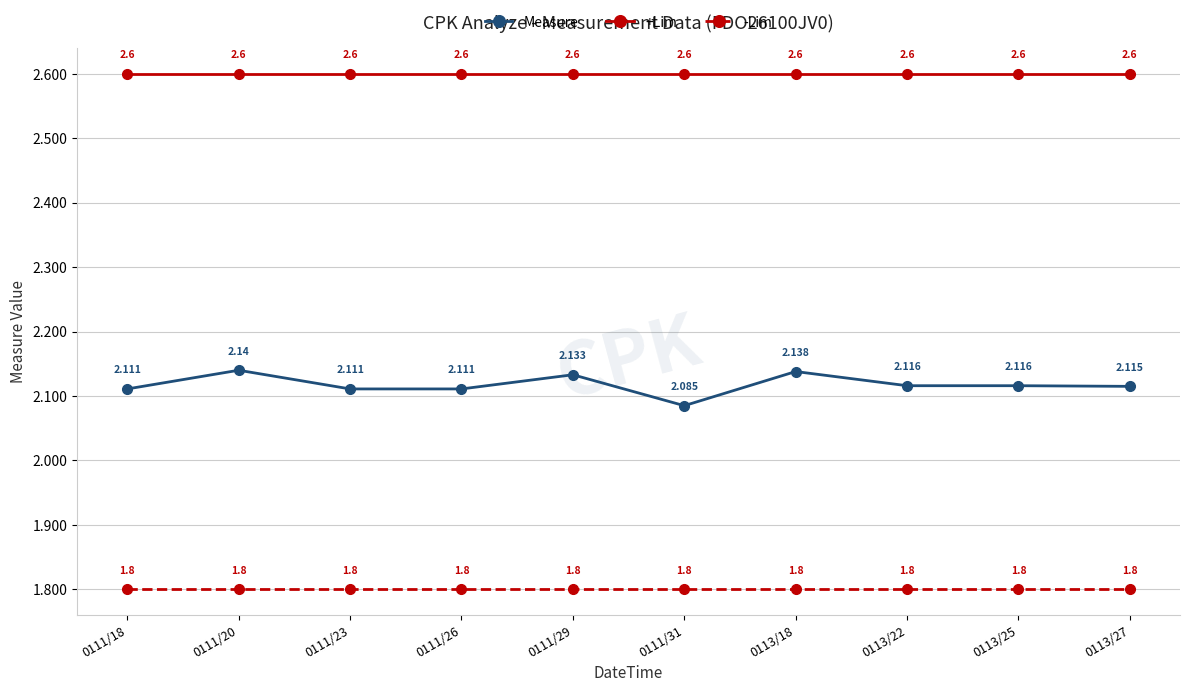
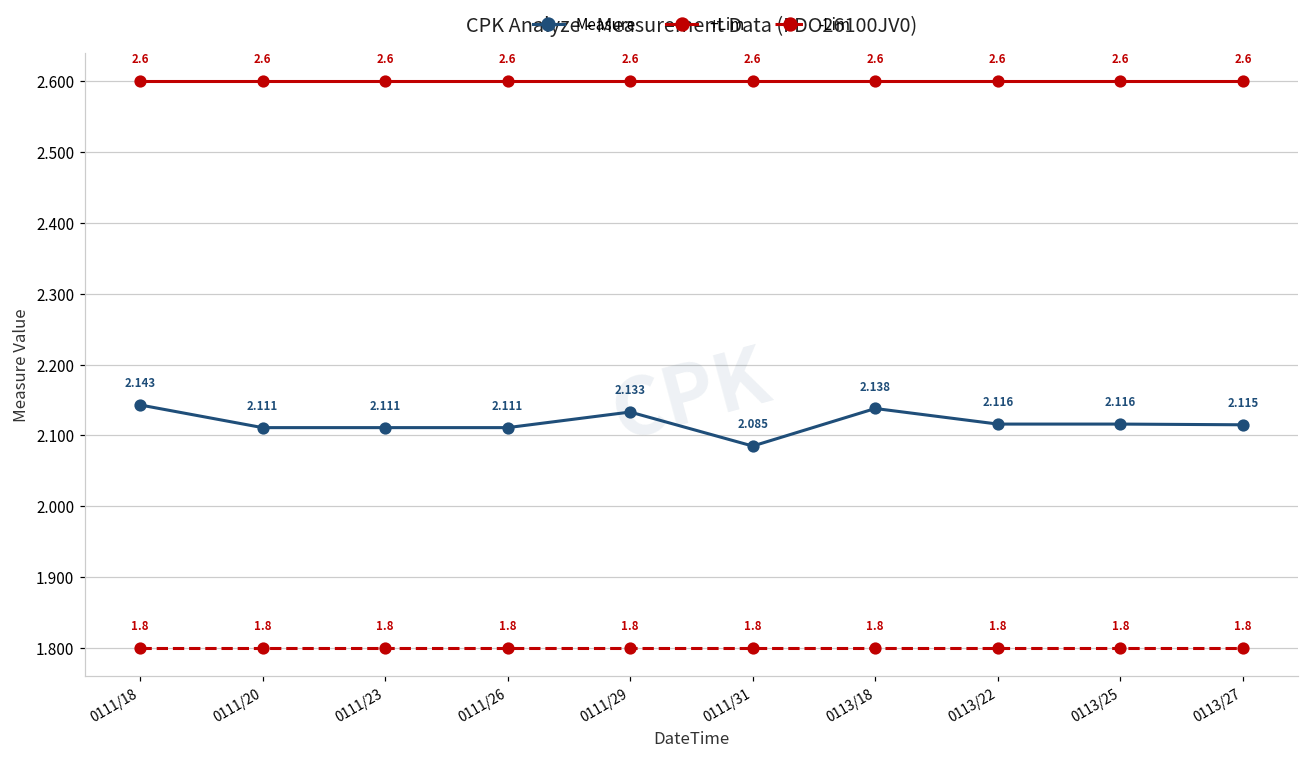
  {
    "Measure": {
-     "0111/18": 2.111,
-     "0111/20": 2.14,
+     "0111/18": 2.143,
+     "0111/20": 2.111,
      "0111/23": 2.111,
      "0111/26": 2.111,
      "0113/18": 2.138,
      "0113/22": 2.116,
      "0113/25": 2.116,
      "0113/27": 2.115
    }
  }
